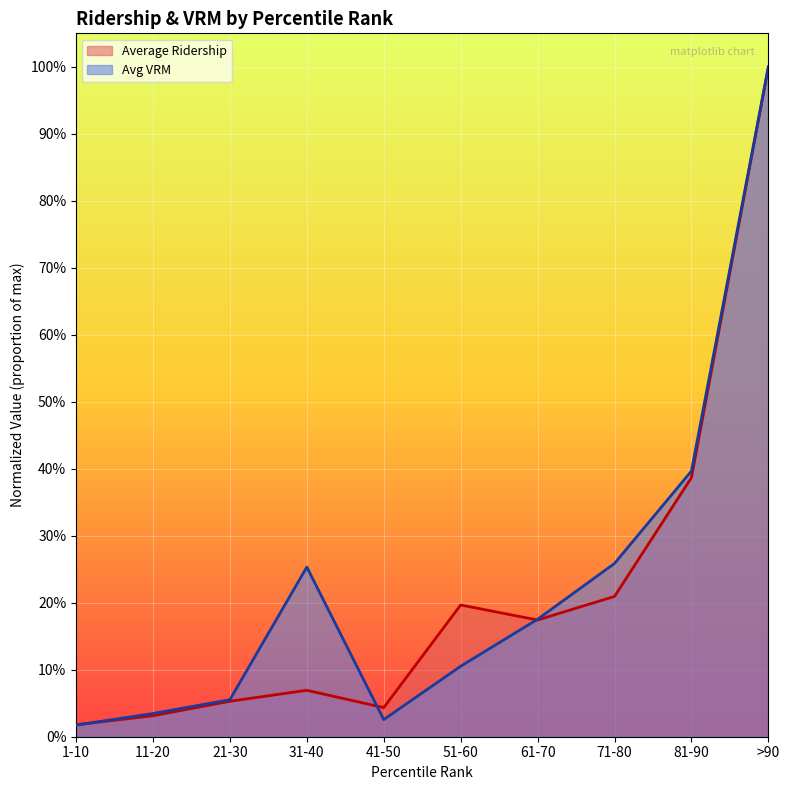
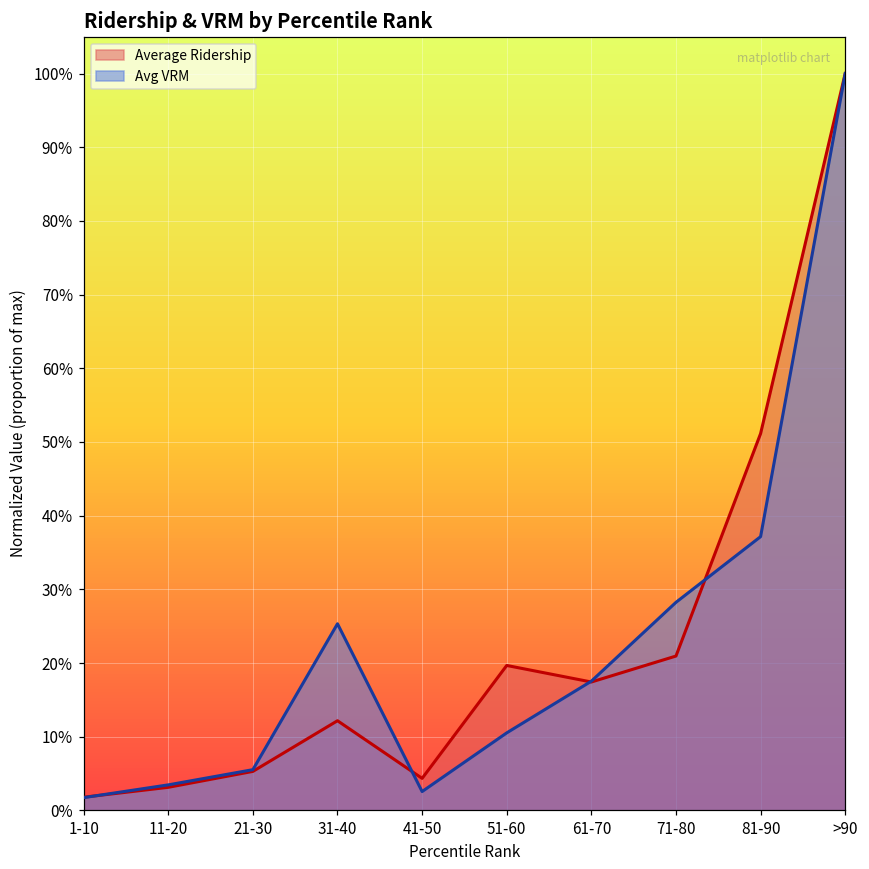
  {
    "Average Ridership": {
-     "31-40": "7%",
+     "31-40": "12%",
      "41-50": "4%",
      "51-60": "20%",
      "71-80": "21%",
-     "81-90": "39%"
+     "81-90": "51%"
    },
    "Avg VRM": {
      "31-40": "25%",
      "41-50": "3%",
      "51-60": "11%",
-     "71-80": "26%",
-     "81-90": "40%"
+     "71-80": "28%",
+     "81-90": "37%"
    }
  }
